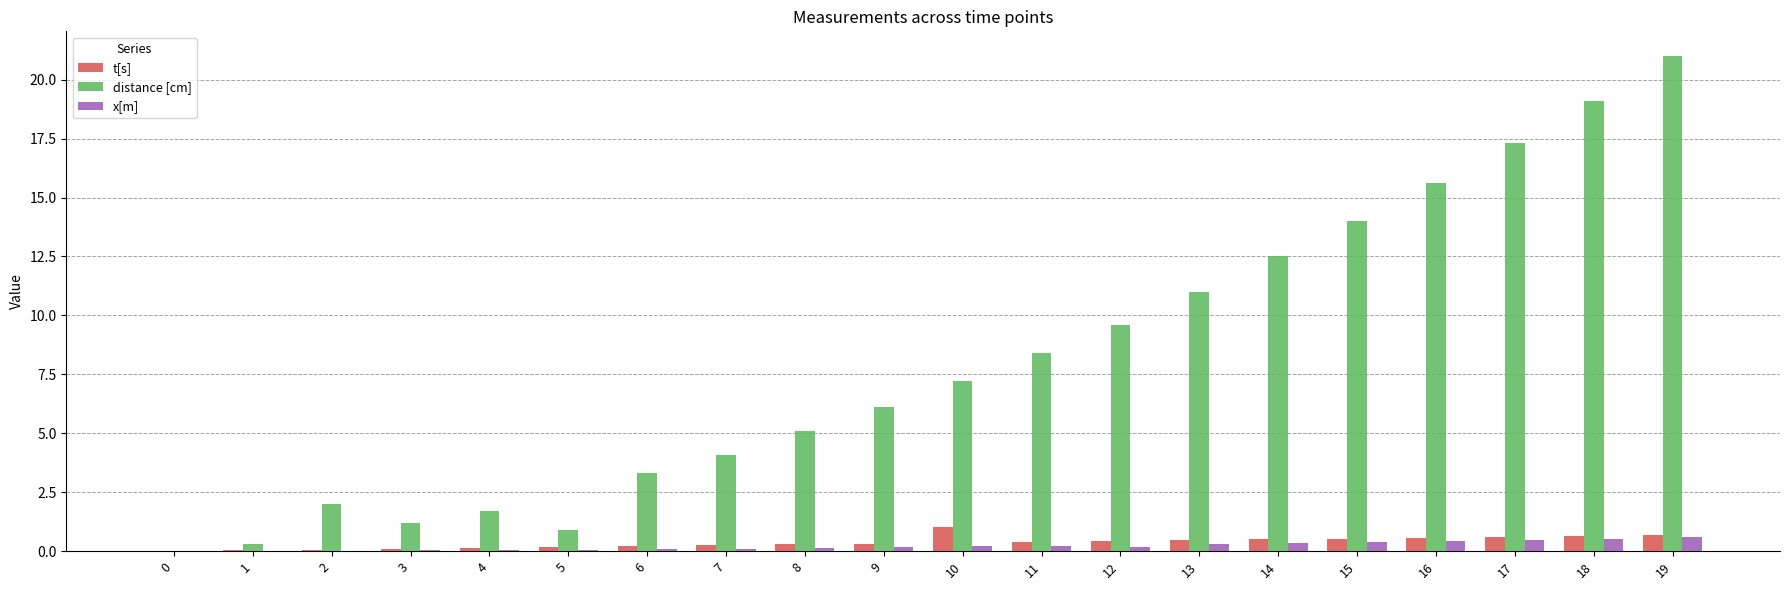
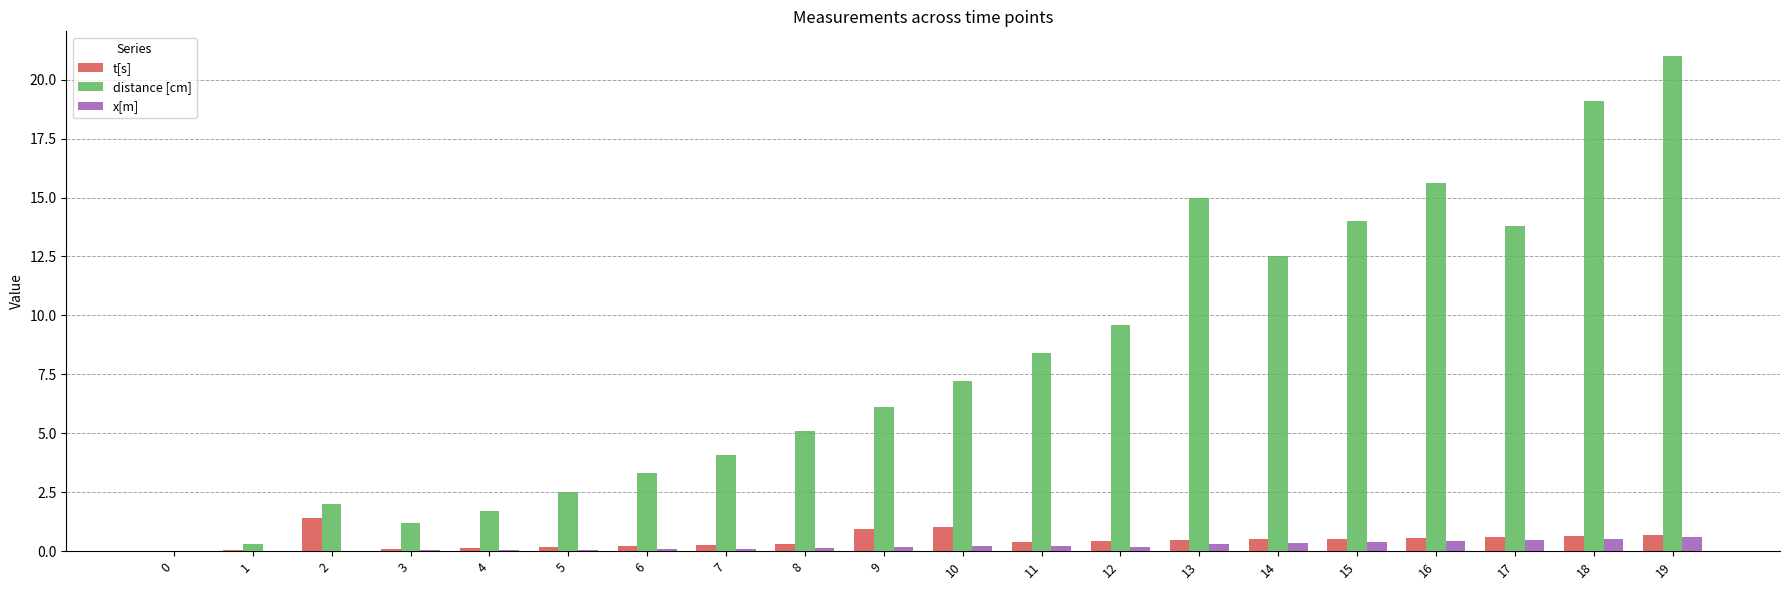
  {
    "t[s]": {
      "0": 0.0,
-     "2": 0.1,
+     "2": 1.4,
      "3": 0.1,
      "4": 0.1,
      "5": 0.2,
      "6": 0.2,
      "7": 0.3,
      "8": 0.3,
-     "9": 0.3,
+     "9": 1.0,
      "10": 1.0,
      "11": 0.4,
      "12": 0.4,
      "13": 0.5,
      "14": 0.5,
      "15": 0.5,
      "16": 0.6,
      "17": 0.6,
      "18": 0.6,
      "19": 0.7
    },
    "distance [cm]": {
      "0": 0.0,
      "1": 0.3,
      "2": 2.0,
      "3": 1.2,
      "4": 1.7,
-     "5": 0.9,
+     "5": 2.5,
      "6": 3.3,
      "7": 4.1,
      "8": 5.1,
      "9": 6.1,
      "10": 7.2,
      "11": 8.4,
      "12": 9.6,
-     "13": 11,
+     "13": 15,
      "14": 12.5,
      "15": 14.0,
      "16": 15.6,
-     "17": 17.3,
+     "17": 13.8,
      "18": 19.1,
      "19": 21.0
    },
    "x[m]": {
      "0": 0.0,
      "8": 0.1,
      "9": 0.2,
      "10": 0.2,
      "11": 0.2,
      "12": 0.2,
      "13": 0.3,
      "14": 0.3,
      "15": 0.4,
      "16": 0.4,
      "17": 0.5,
      "18": 0.5,
      "19": 0.6
    }
  }
